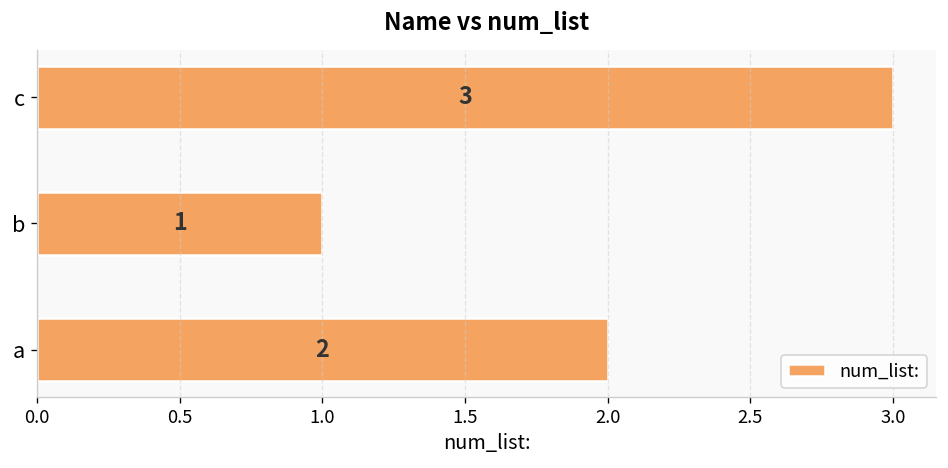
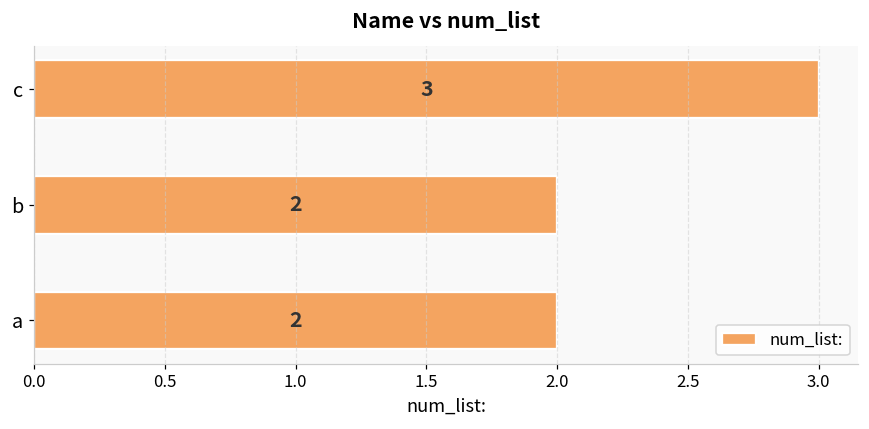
  {
    "c": 3,
-   "b": 1,
+   "b": 2,
    "a": 2
  }
